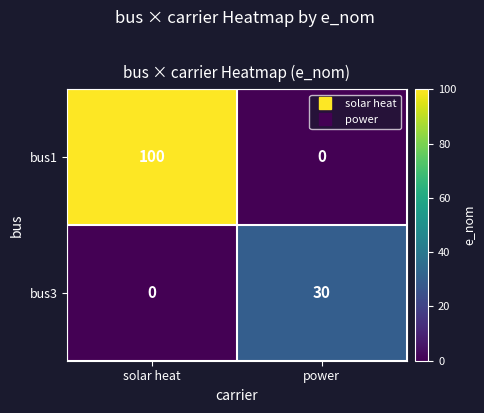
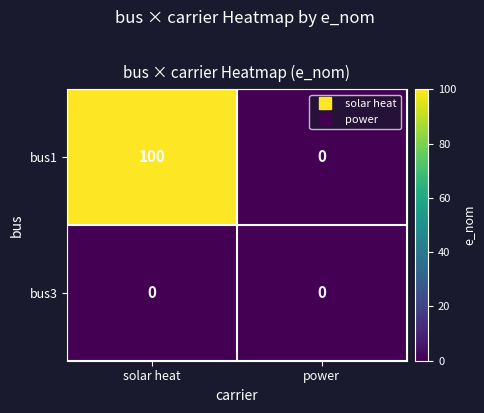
  {
    "bus1": {
      "solar heat": 100,
      "power": 0
    },
    "bus3": {
      "solar heat": 0,
-     "power": 30
+     "power": 0
    }
  }
